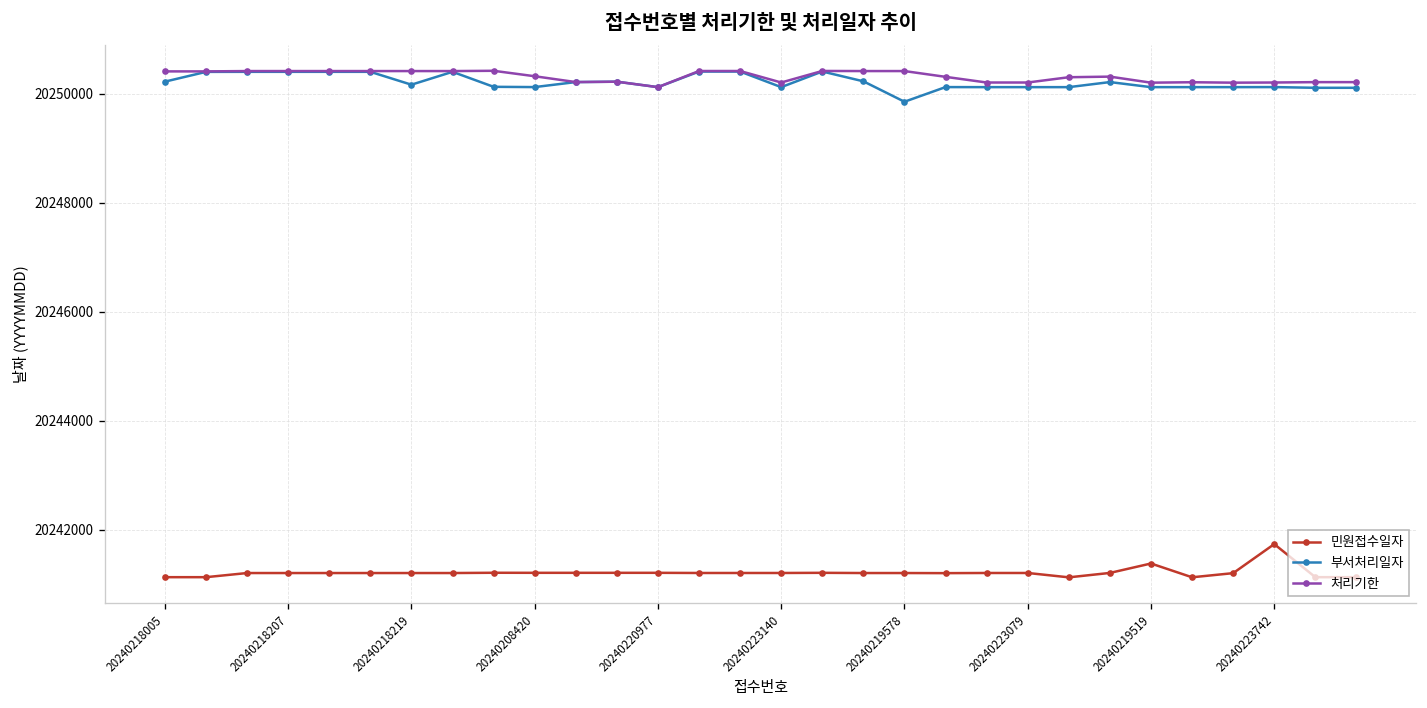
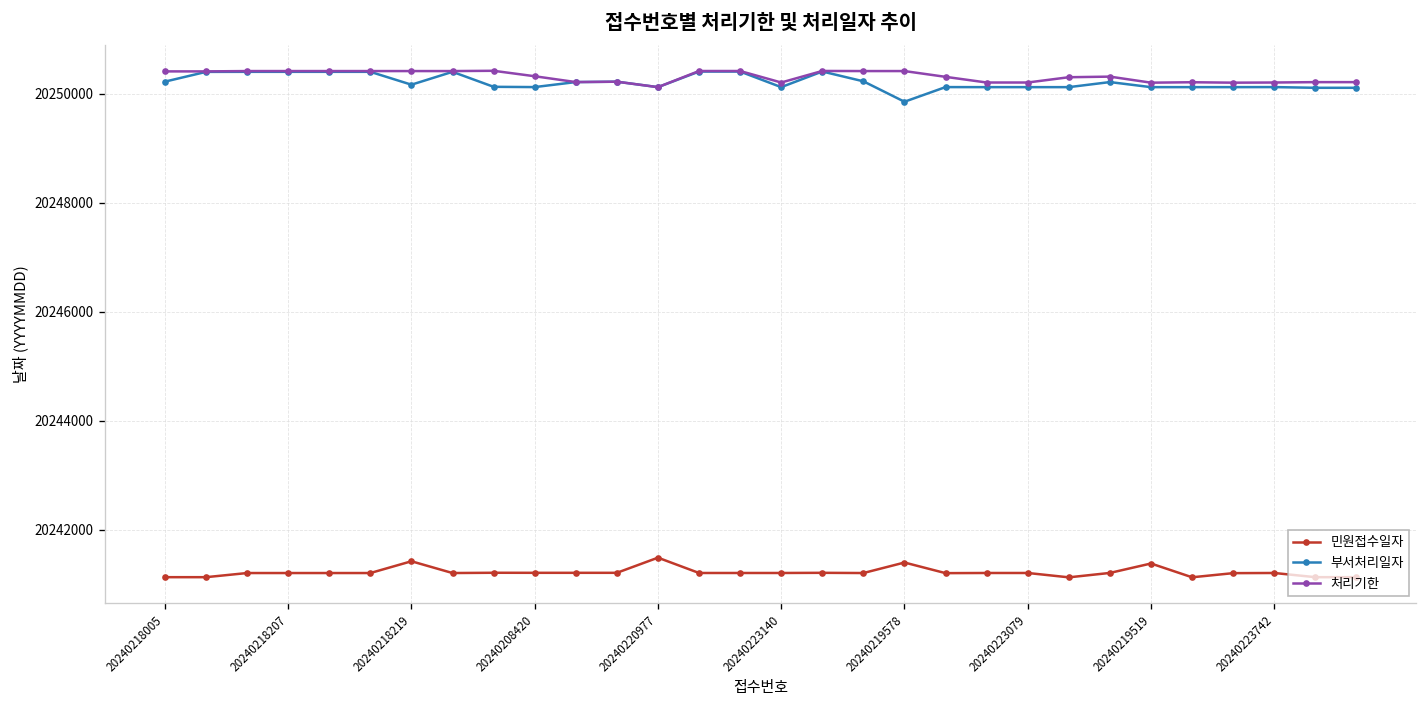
  {
    "민원접수일자": {
      "20240218005": 20241100,
      "20240218207": 20241200,
-     "20240218219": 20241200,
+     "20240218219": 20241400,
      "20240208420": 20241200,
-     "20240220977": 20241200,
+     "20240220977": 20241500,
      "20240223140": 20241200,
-     "20240219578": 20241200,
+     "20240219578": 20241400,
      "20240223079": 20241200,
      "20240219519": 20241400,
-     "20240223742": 20241700
+     "20240223742": 20241200
    },
    "부서처리일자": {
      "20240218005": 20250200,
      "20240218219": 20250200,
      "20240208420": 20250100,
      "20240223140": 20250100,
      "20240219578": 20249900,
      "20240223079": 20250100,
      "20240219519": 20250100,
      "20240223742": 20250100
    },
    "처리기한": {
      "20240218005": 20250400,
      "20240218219": 20250400,
      "20240208420": 20250300,
      "20240223140": 20250200,
      "20240219578": 20250400,
      "20240223079": 20250200,
      "20240219519": 20250200,
      "20240223742": 20250200
    }
  }
